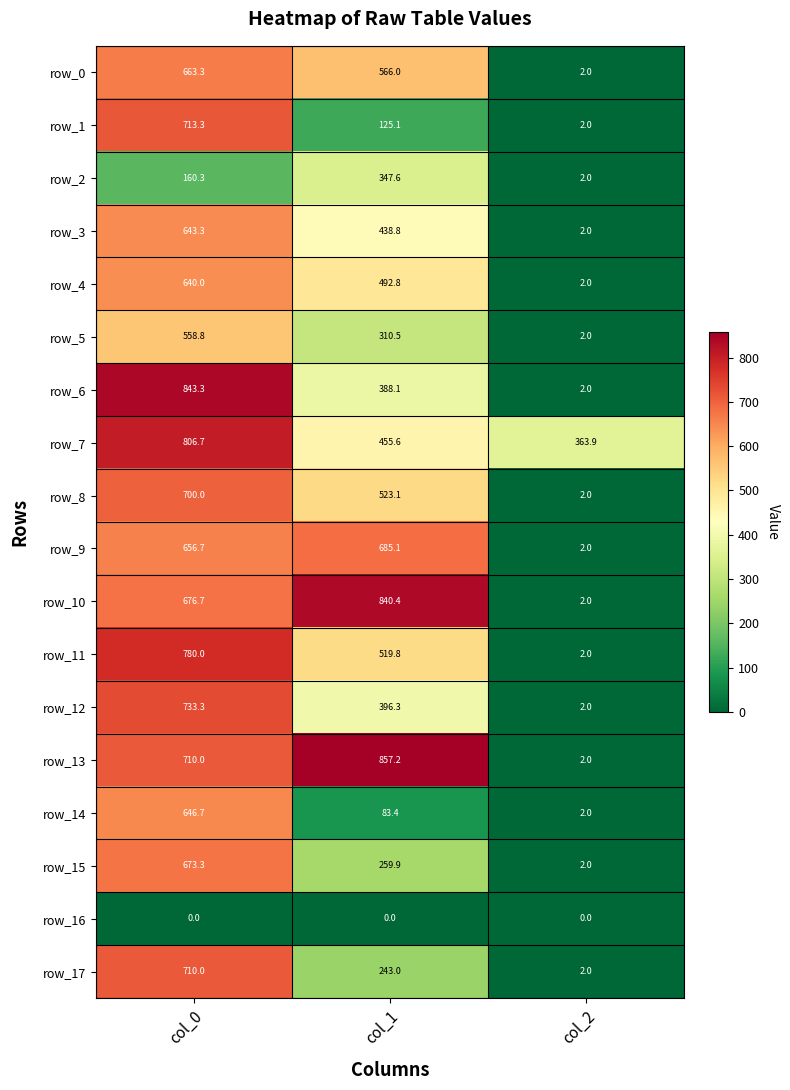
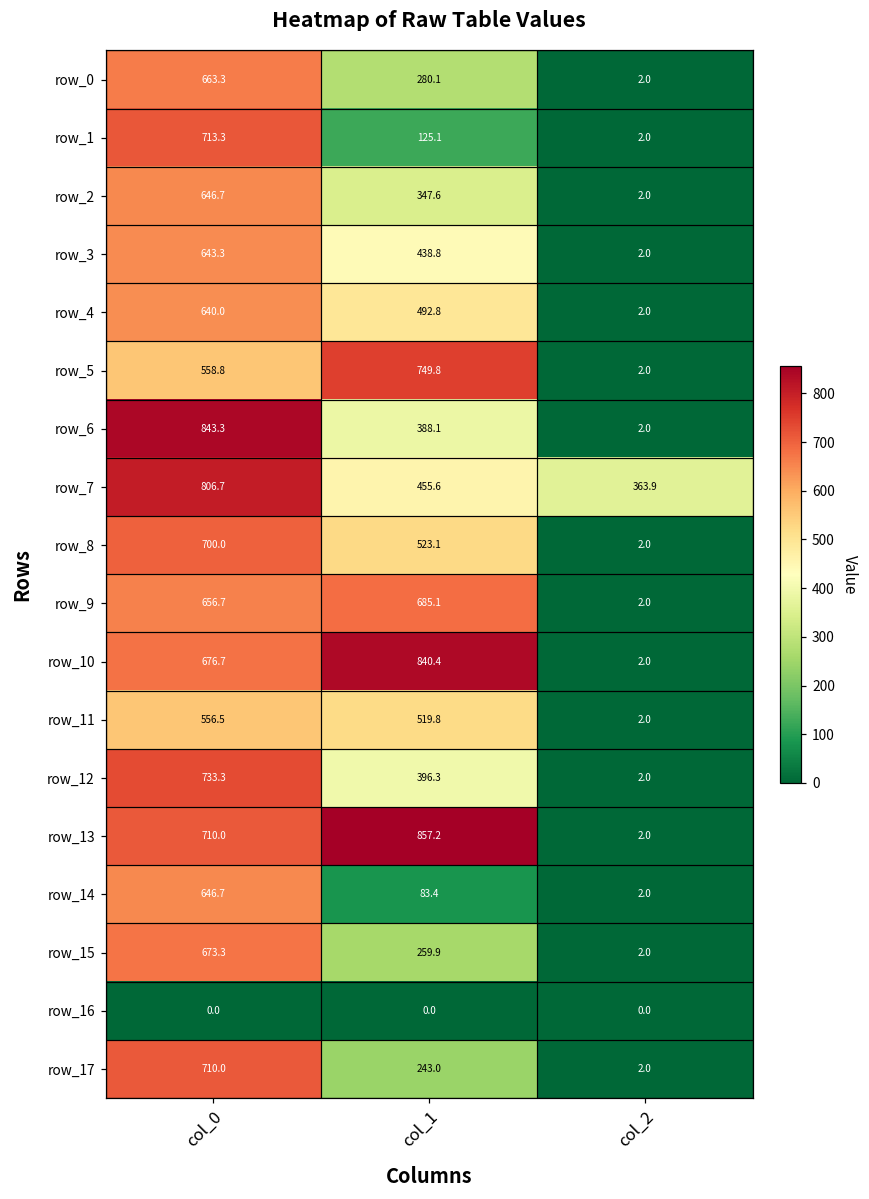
  {
    "row_0": {
      "col_0": 663.3,
-     "col_1": 566.0,
+     "col_1": 280.1,
      "col_2": 2.0
    },
    "row_1": {
      "col_0": 713.3,
      "col_1": 125.1,
      "col_2": 2.0
    },
    "row_2": {
-     "col_0": 160.3,
+     "col_0": 646.7,
      "col_1": 347.6,
      "col_2": 2.0
    },
    "row_3": {
      "col_0": 643.3,
      "col_1": 438.8,
      "col_2": 2.0
    },
    "row_4": {
      "col_0": 640.0,
      "col_1": 492.8,
      "col_2": 2.0
    },
    "row_5": {
      "col_0": 558.8,
-     "col_1": 310.5,
+     "col_1": 749.8,
      "col_2": 2.0
    },
    "row_6": {
      "col_0": 843.3,
      "col_1": 388.1,
      "col_2": 2.0
    },
    "row_7": {
      "col_0": 806.7,
      "col_1": 455.6,
      "col_2": 363.9
    },
    "row_8": {
      "col_0": 700.0,
      "col_1": 523.1,
      "col_2": 2.0
    },
    "row_9": {
      "col_0": 656.7,
      "col_1": 685.1,
      "col_2": 2.0
    },
    "row_10": {
      "col_0": 676.7,
      "col_1": 840.4,
      "col_2": 2.0
    },
    "row_11": {
-     "col_0": 780.0,
+     "col_0": 556.5,
      "col_1": 519.8,
      "col_2": 2.0
    },
    "row_12": {
      "col_0": 733.3,
      "col_1": 396.3,
      "col_2": 2.0
    },
    "row_13": {
      "col_0": 710.0,
      "col_1": 857.2,
      "col_2": 2.0
    },
    "row_14": {
      "col_0": 646.7,
      "col_1": 83.4,
      "col_2": 2.0
    },
    "row_15": {
      "col_0": 673.3,
      "col_1": 259.9,
      "col_2": 2.0
    },
    "row_16": {
      "col_0": 0.0,
      "col_1": 0.0,
      "col_2": 0.0
    },
    "row_17": {
      "col_0": 710.0,
      "col_1": 243.0,
      "col_2": 2.0
    }
  }
